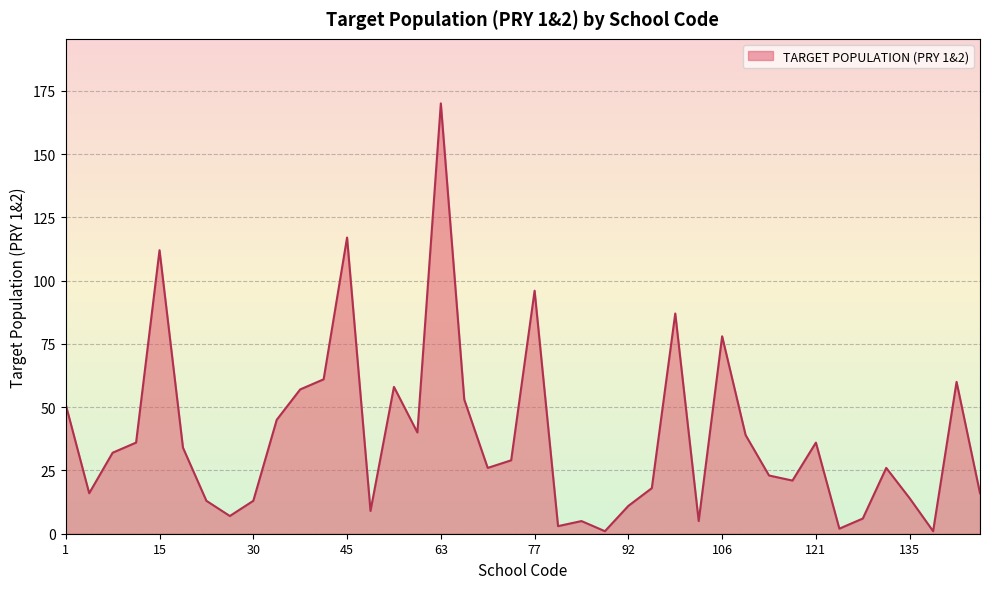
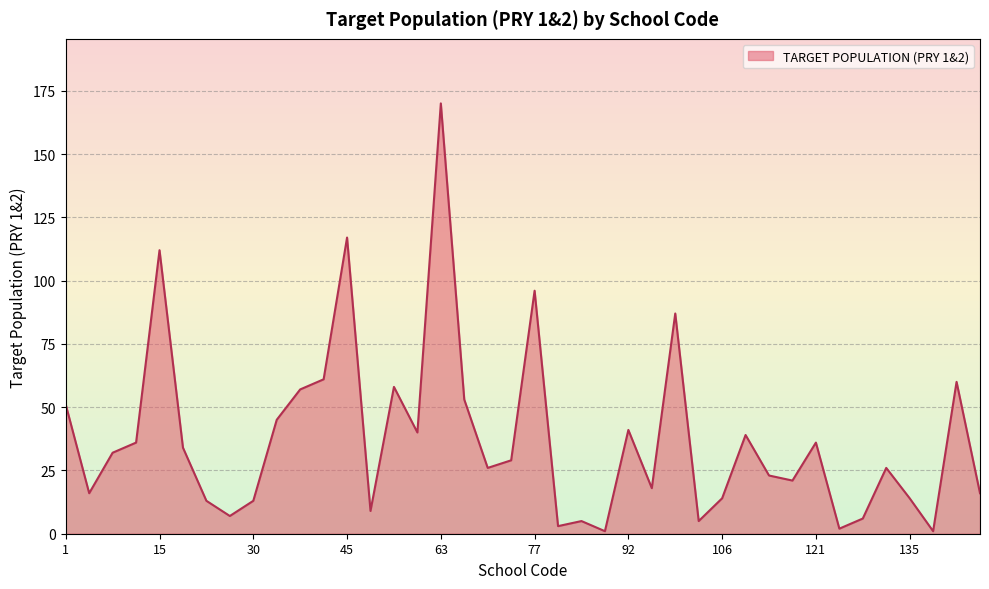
  {
    "45": 117,
    "63": 170,
    "77": 96,
-   "92": 11,
-   "106": 78,
+   "92": 41,
+   "106": 14,
    "121": 36,
    "135": 14
  }
